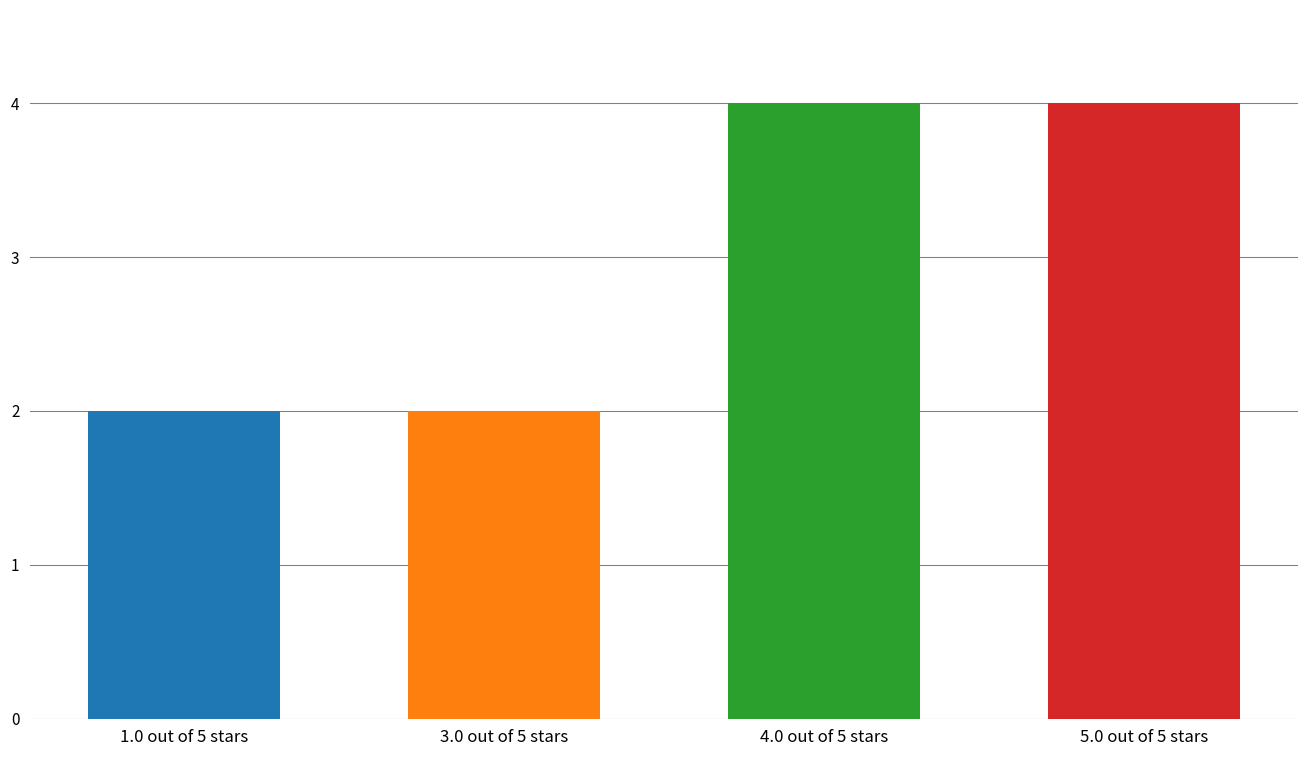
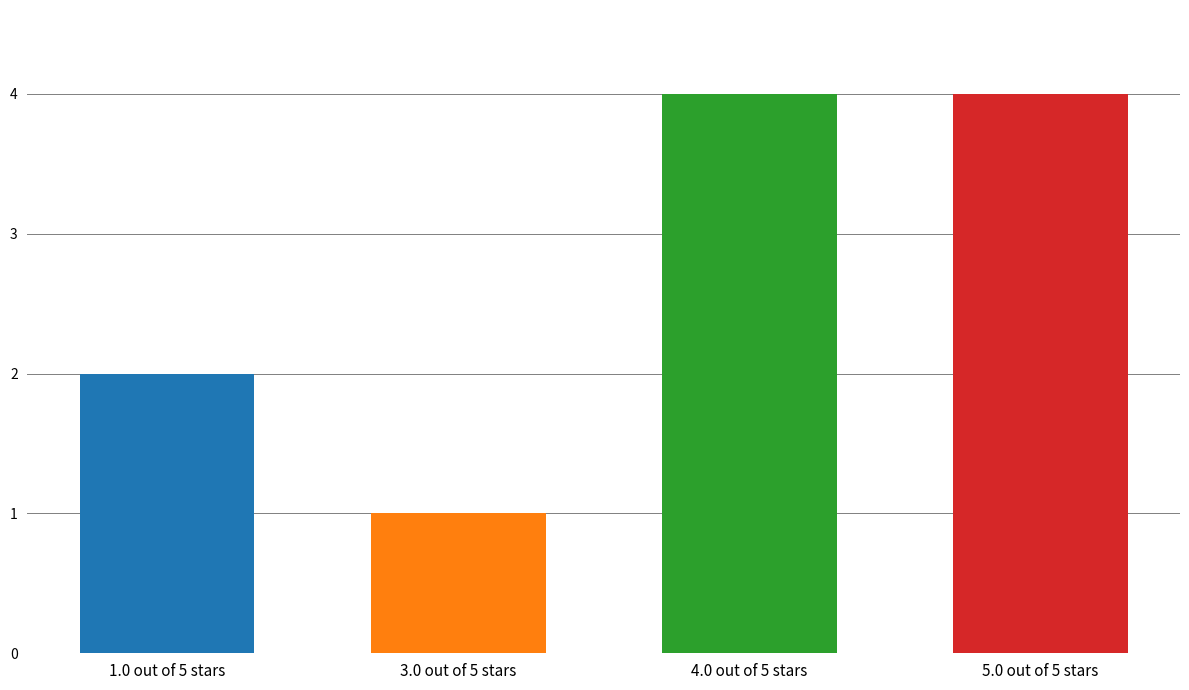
  {
    "1.0 out of 5 stars": 2,
-   "3.0 out of 5 stars": 2,
+   "3.0 out of 5 stars": 1,
    "4.0 out of 5 stars": 4,
    "5.0 out of 5 stars": 4
  }
